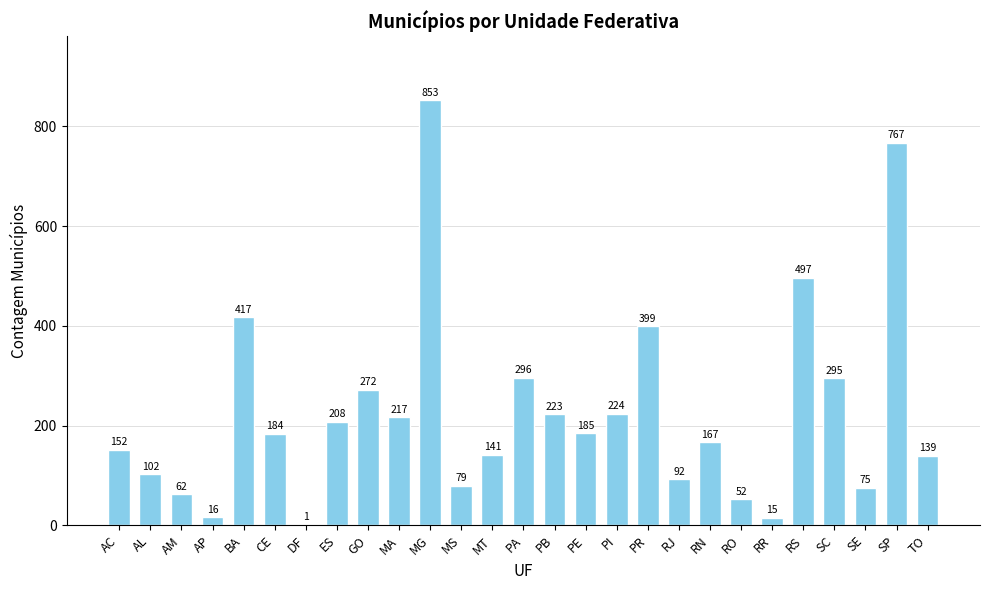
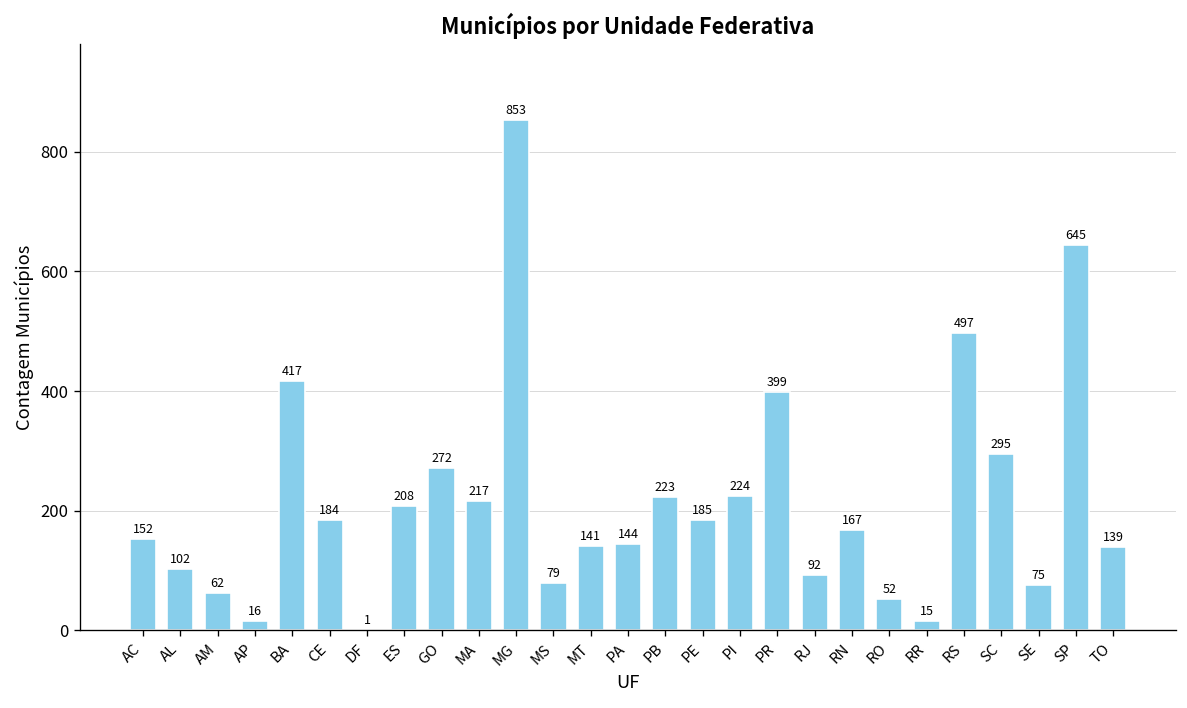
  {
    "AC": 152,
    "AL": 102,
    "AM": 62,
    "AP": 16,
    "BA": 417,
    "CE": 184,
    "DF": 1,
    "ES": 208,
    "GO": 272,
    "MA": 217,
    "MG": 853,
    "MS": 79,
    "MT": 141,
-   "PA": 296,
+   "PA": 144,
    "PB": 223,
    "PE": 185,
    "PI": 224,
    "PR": 399,
    "RJ": 92,
    "RN": 167,
    "RO": 52,
    "RR": 15,
    "RS": 497,
    "SC": 295,
    "SE": 75,
-   "SP": 767,
+   "SP": 645,
    "TO": 139
  }
